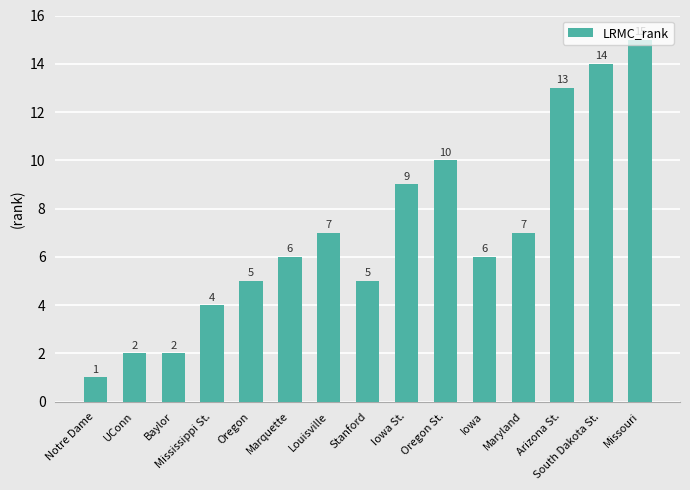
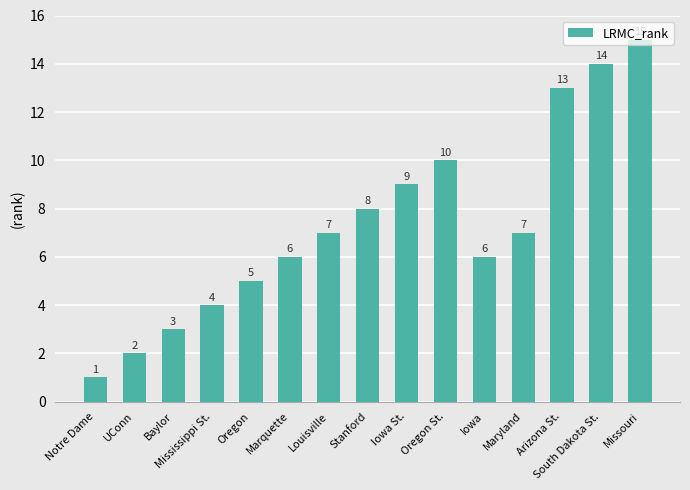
  {
    "Notre Dame": 1,
    "UConn": 2,
-   "Baylor": 2,
+   "Baylor": 3,
    "Mississippi St.": 4,
    "Oregon": 5,
    "Marquette": 6,
    "Louisville": 7,
-   "Stanford": 5,
+   "Stanford": 8,
    "Iowa St.": 9,
    "Oregon St.": 10,
    "Iowa": 6,
    "Maryland": 7,
    "Arizona St.": 13,
    "South Dakota St.": 14
  }
